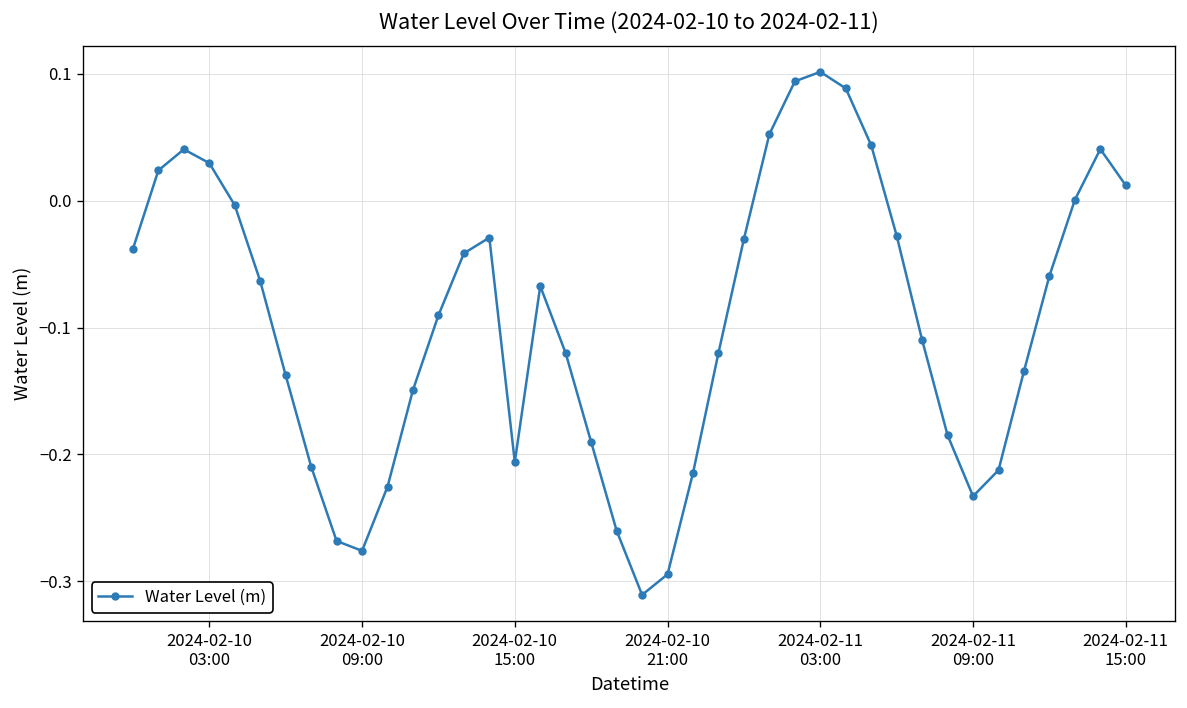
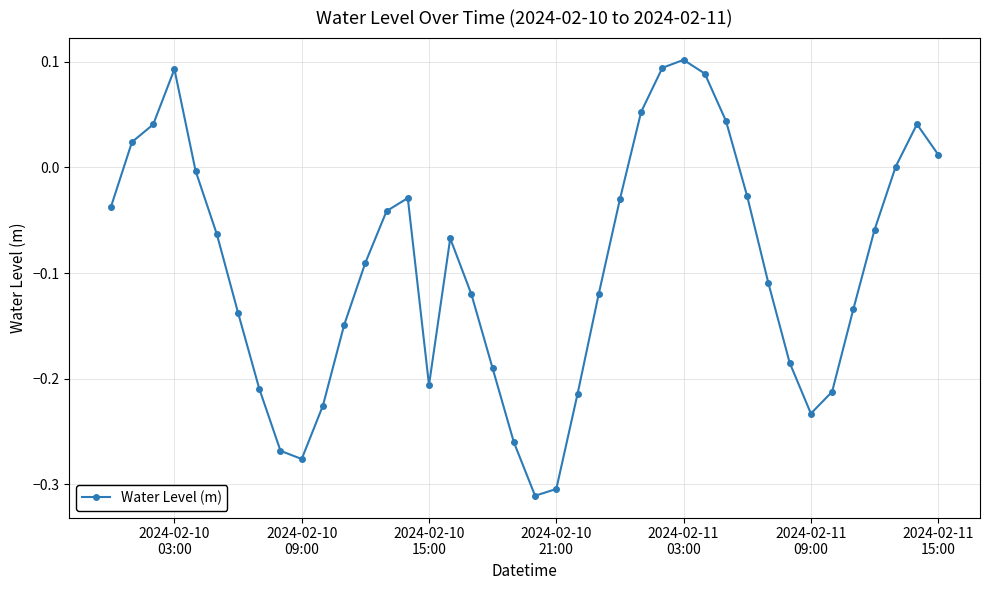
  {
-   "2024-02-10 03:00": 0.030,
+   "2024-02-10 03:00": 0.093,
    "2024-02-10 09:00": -0.276,
    "2024-02-10 15:00": -0.206,
-   "2024-02-10 21:00": -0.294,
+   "2024-02-10 21:00": -0.304,
    "2024-02-11 03:00": 0.102,
    "2024-02-11 09:00": -0.233,
    "2024-02-11 15:00": 0.012
  }
